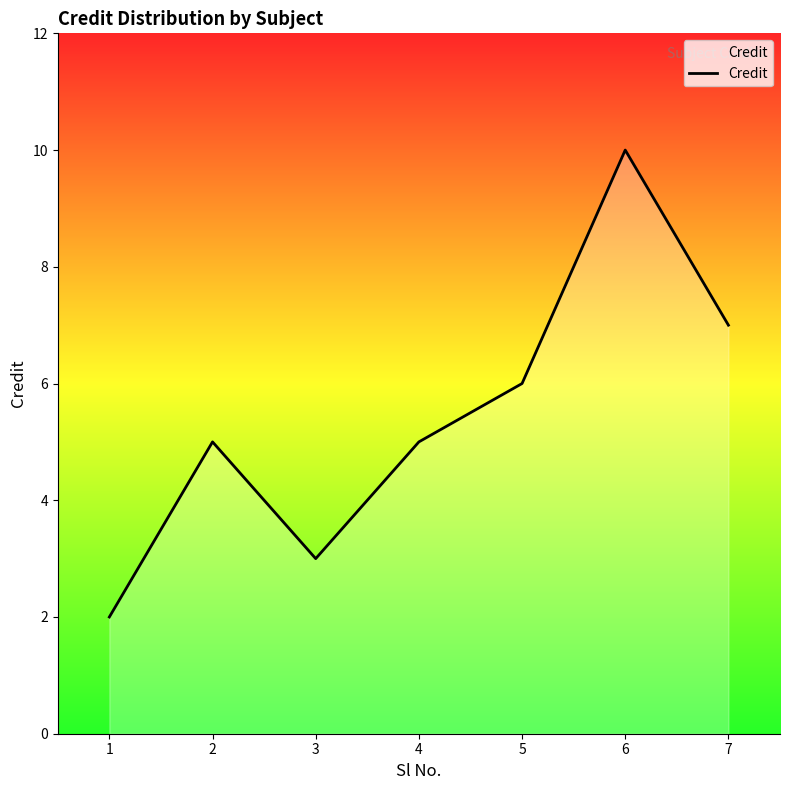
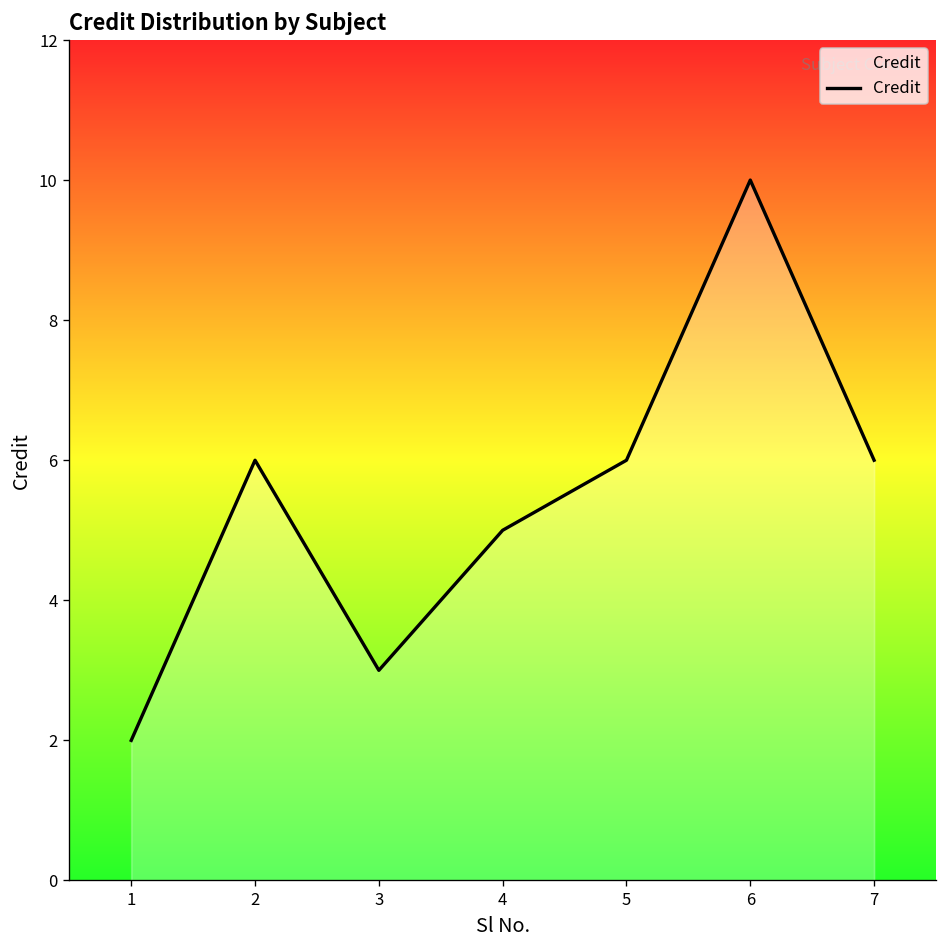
  {
    "1": 2,
-   "2": 5,
+   "2": 6,
    "3": 3,
    "4": 5,
    "5": 6,
    "6": 10,
-   "7": 7
+   "7": 6
  }
